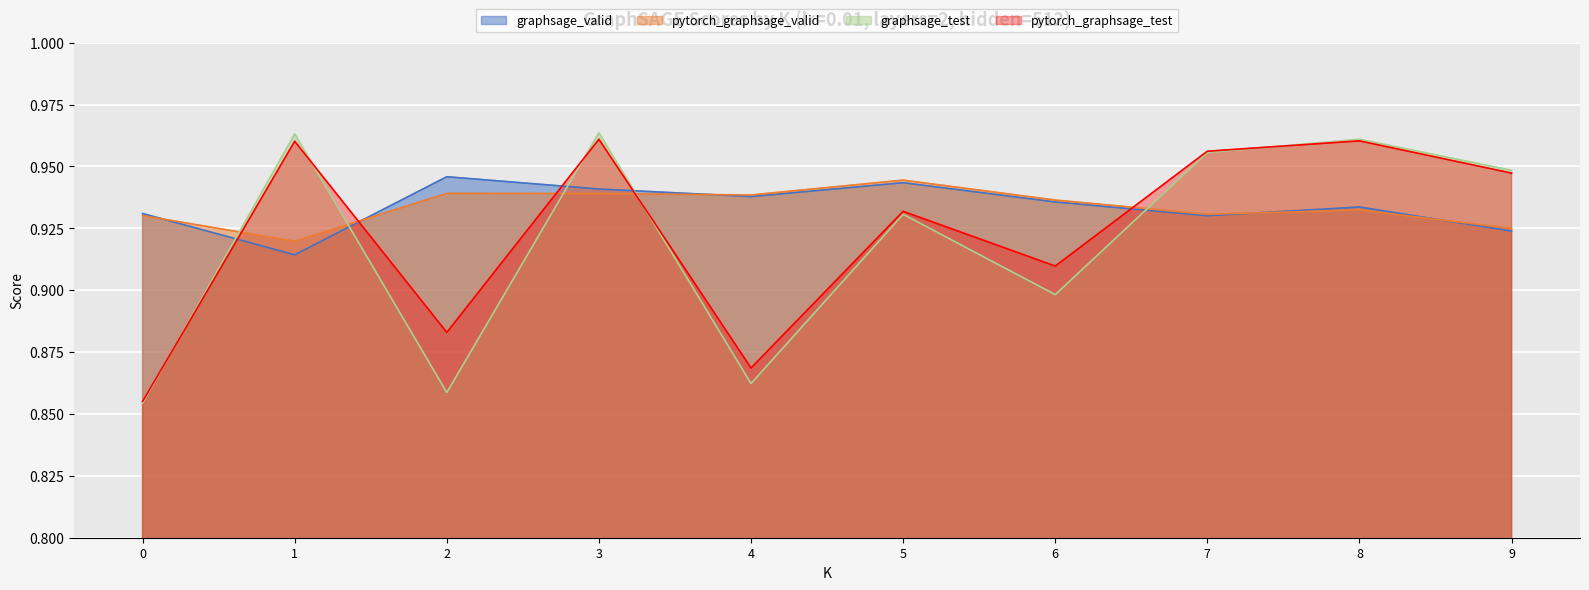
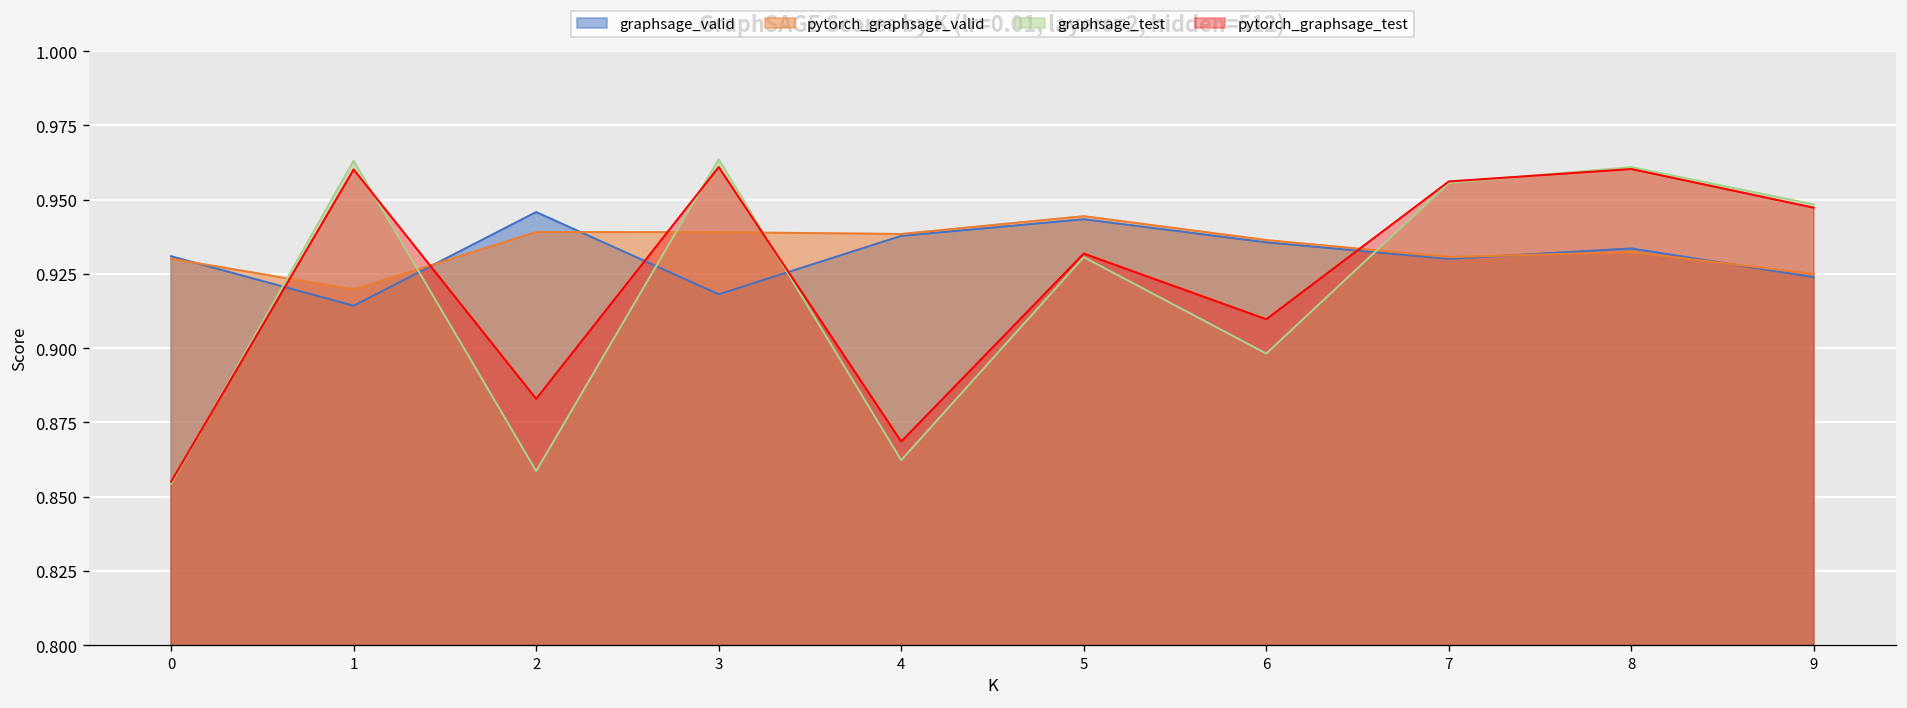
  {
    "graphsage_valid": {
      "1": 0.914,
      "2": 0.946,
-     "3": 0.941,
+     "3": 0.918,
      "8": 0.934,
      "9": 0.924
    },
    "graphsage_test": {
      "1": 0.963,
      "2": 0.859,
      "3": 0.964,
      "4": 0.862,
      "5": 0.931,
      "6": 0.898,
      "9": 0.948
    }
  }
